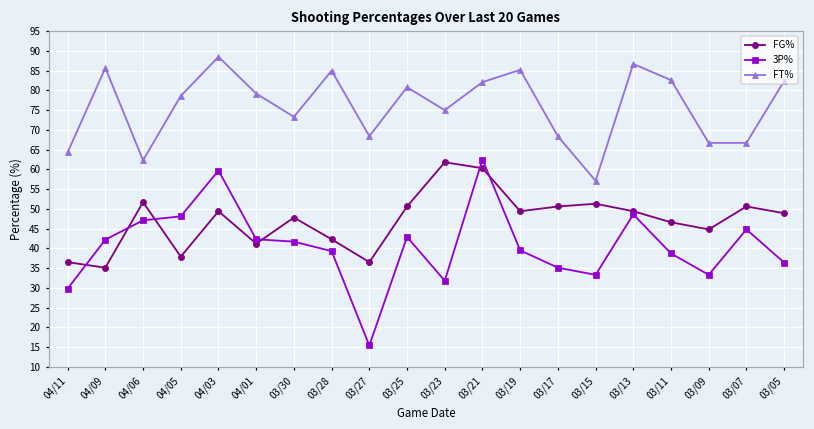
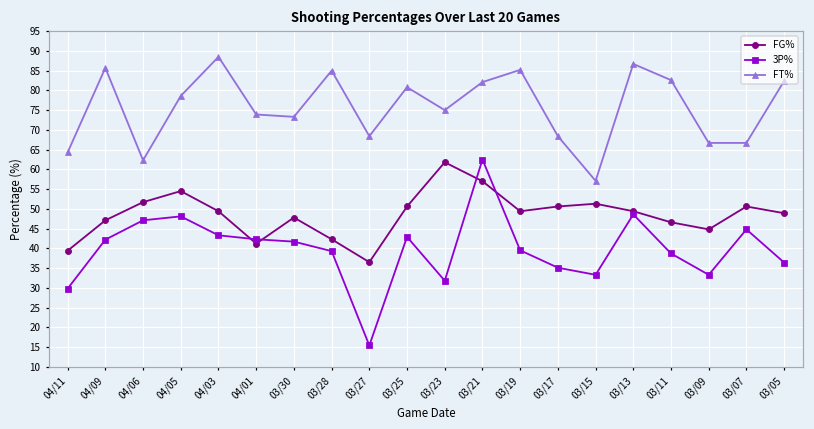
  {
    "FG%": {
-     "04/11": 37,
-     "04/09": 35,
+     "04/11": 39,
+     "04/09": 47,
      "04/06": 52,
-     "04/05": 38,
+     "04/05": 55,
      "04/03": 49,
      "04/01": 41,
      "03/30": 48,
      "03/28": 42,
      "03/27": 37,
      "03/25": 51,
      "03/23": 62,
-     "03/21": 60,
+     "03/21": 57,
      "03/19": 49,
      "03/17": 51,
      "03/15": 51,
      "03/13": 49,
      "03/11": 47,
      "03/09": 45,
      "03/07": 51,
      "03/05": 49
    },
    "3P%": {
      "04/11": 30,
      "04/09": 42,
      "04/06": 47,
      "04/05": 48,
-     "04/03": 60,
+     "04/03": 43,
      "04/01": 42,
      "03/30": 42,
      "03/28": 39,
      "03/27": 15,
      "03/25": 43,
      "03/23": 32,
      "03/21": 63,
      "03/19": 40,
      "03/17": 35,
      "03/15": 33,
      "03/13": 49,
      "03/11": 39,
      "03/09": 33,
      "03/07": 45,
      "03/05": 36
    },
    "FT%": {
      "04/11": 64,
      "04/09": 86,
      "04/06": 62,
      "04/05": 79,
      "04/03": 89,
-     "04/01": 79,
+     "04/01": 74,
      "03/30": 73,
      "03/28": 85,
      "03/27": 68,
      "03/25": 81,
      "03/23": 75,
      "03/21": 82,
      "03/19": 85,
      "03/17": 68,
      "03/15": 57,
      "03/13": 87,
      "03/11": 83,
      "03/09": 67,
      "03/07": 67
    }
  }
